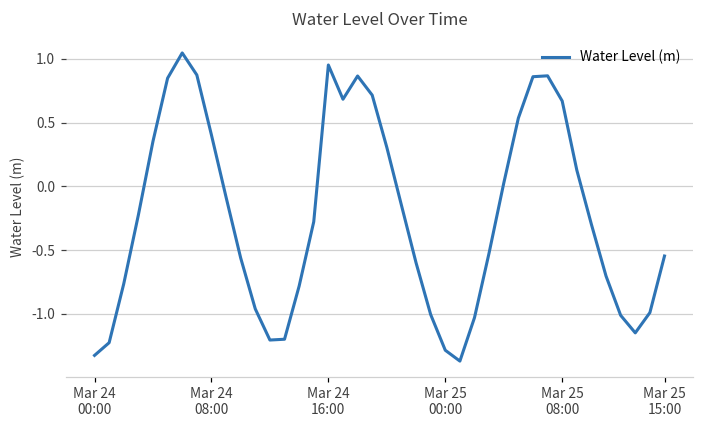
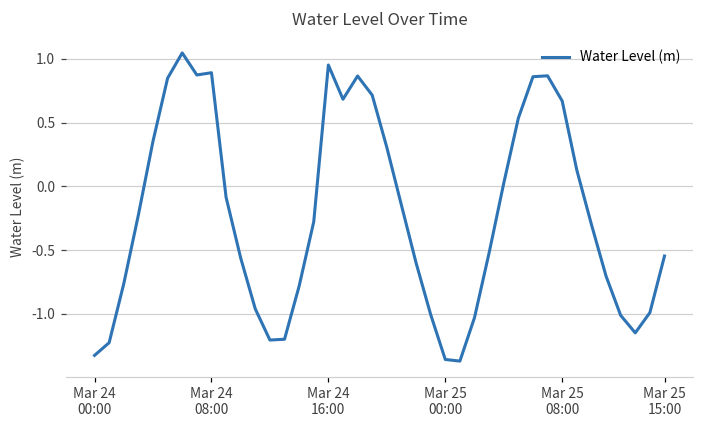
  {
    "Mar 24 00:00": -1.33,
-   "Mar 24 08:00": 0.40,
+   "Mar 24 08:00": 0.89,
    "Mar 24 16:00": 0.95,
-   "Mar 25 00:00": -1.29,
+   "Mar 25 00:00": -1.36,
    "Mar 25 08:00": 0.67,
    "Mar 25 15:00": -0.55
  }
